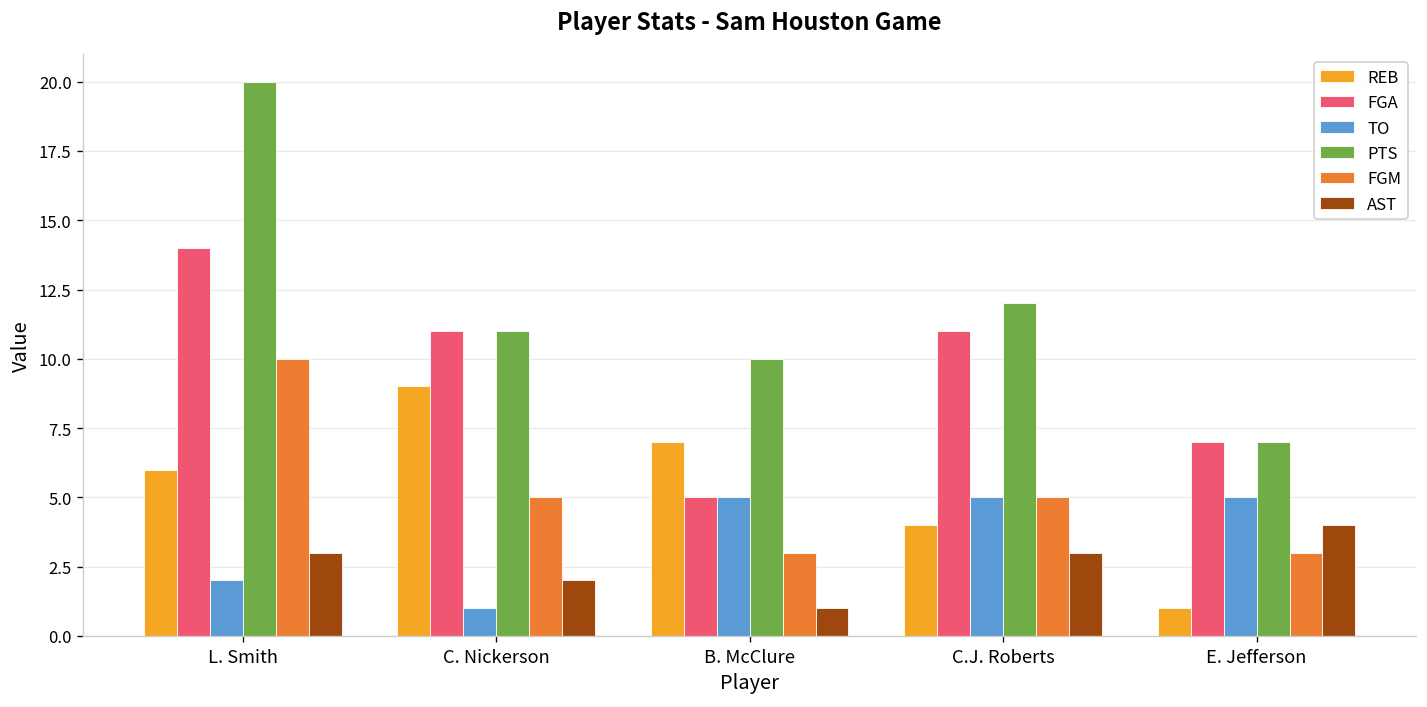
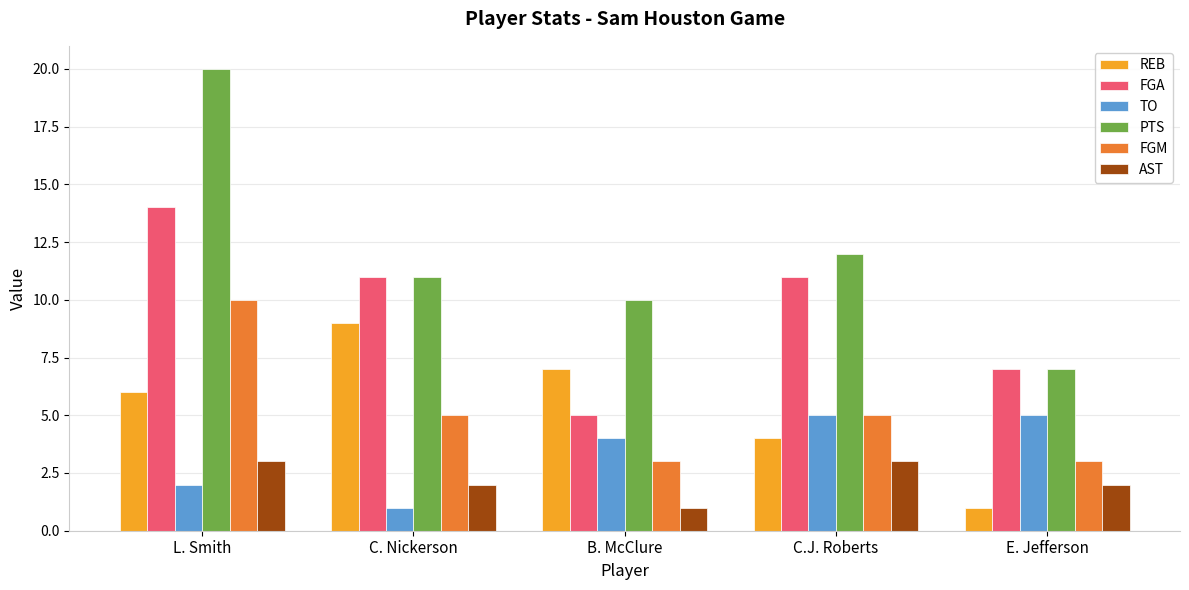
  {
    "FGA": {
      "L. Smith": 14,
      "C. Nickerson": 11,
      "B. McClure": 5,
      "C.J. Roberts": 11,
      "E. Jefferson": 7
    },
    "TO": {
      "L. Smith": 2,
      "C. Nickerson": 1,
-     "B. McClure": 5,
+     "B. McClure": 4,
      "C.J. Roberts": 5,
      "E. Jefferson": 5
    },
    "PTS": {
      "L. Smith": 20,
      "C. Nickerson": 11,
      "B. McClure": 10,
      "C.J. Roberts": 12,
      "E. Jefferson": 7
    },
    "AST": {
      "L. Smith": 3,
      "C. Nickerson": 2,
      "B. McClure": 1,
      "C.J. Roberts": 3,
-     "E. Jefferson": 4
+     "E. Jefferson": 2
    }
  }
